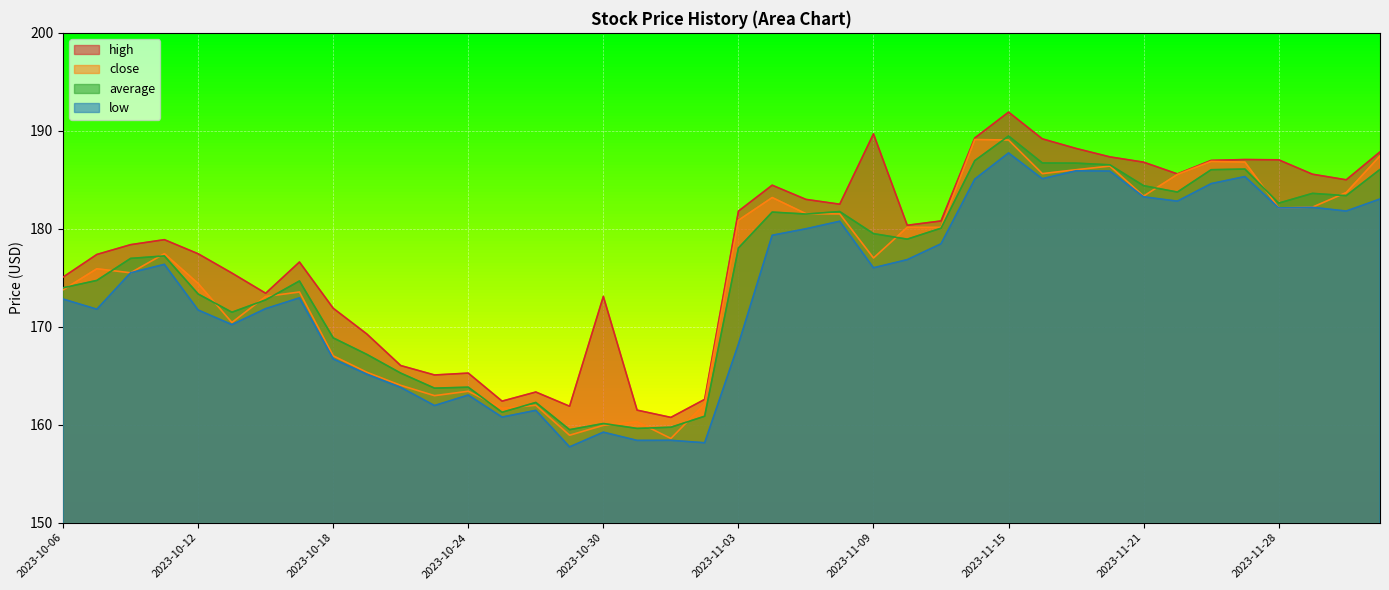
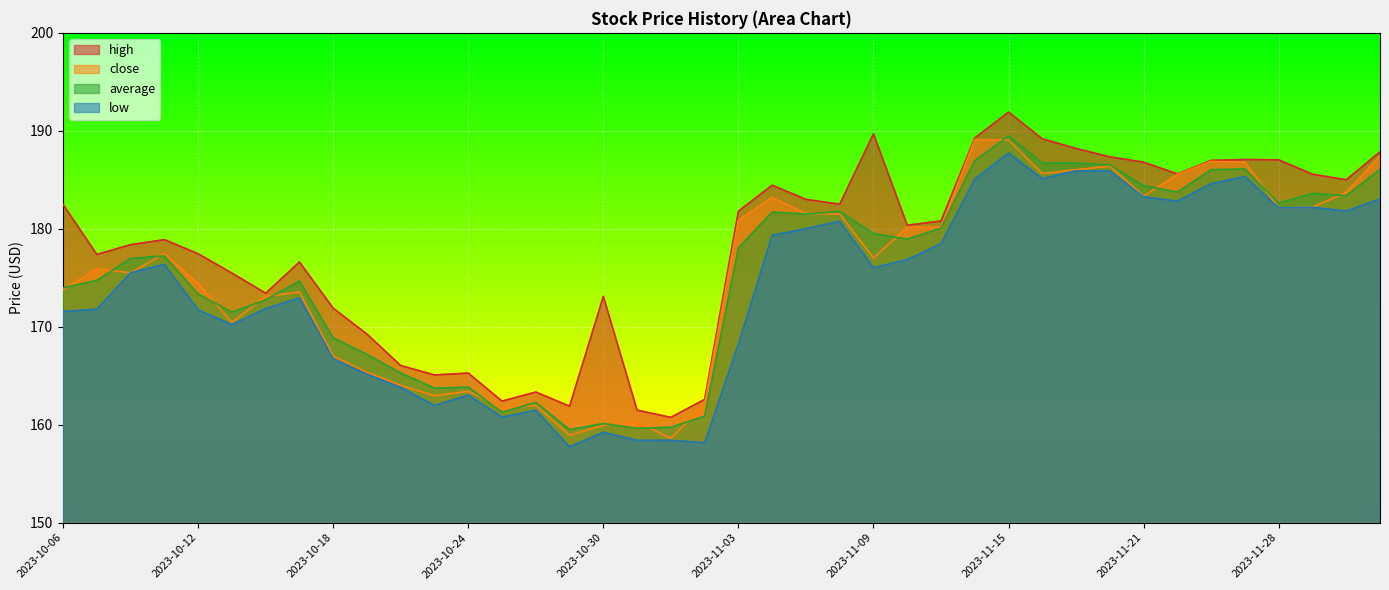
  {
    "high": {
-     "2023-10-06": 175,
+     "2023-10-06": 182,
      "2023-10-12": 177,
      "2023-10-18": 172,
      "2023-10-24": 165,
      "2023-10-30": 173,
      "2023-11-03": 182,
      "2023-11-09": 190,
      "2023-11-15": 192,
      "2023-11-21": 187,
      "2023-11-28": 187
    },
    "close": {
      "2023-10-12": 174,
      "2023-10-18": 167,
      "2023-10-24": 163,
      "2023-11-03": 181,
      "2023-11-09": 177,
      "2023-11-15": 189
    },
    "average": {
      "2023-10-12": 173,
      "2023-10-18": 169,
      "2023-10-24": 164,
      "2023-11-03": 178,
      "2023-11-09": 180,
      "2023-11-15": 189,
      "2023-11-21": 184,
      "2023-11-28": 183
    },
    "low": {
-     "2023-10-06": 173,
+     "2023-10-06": 172,
      "2023-10-12": 172,
      "2023-10-18": 167,
      "2023-10-24": 163,
      "2023-10-30": 159,
      "2023-11-03": 168,
      "2023-11-09": 176,
      "2023-11-15": 188
    }
  }
